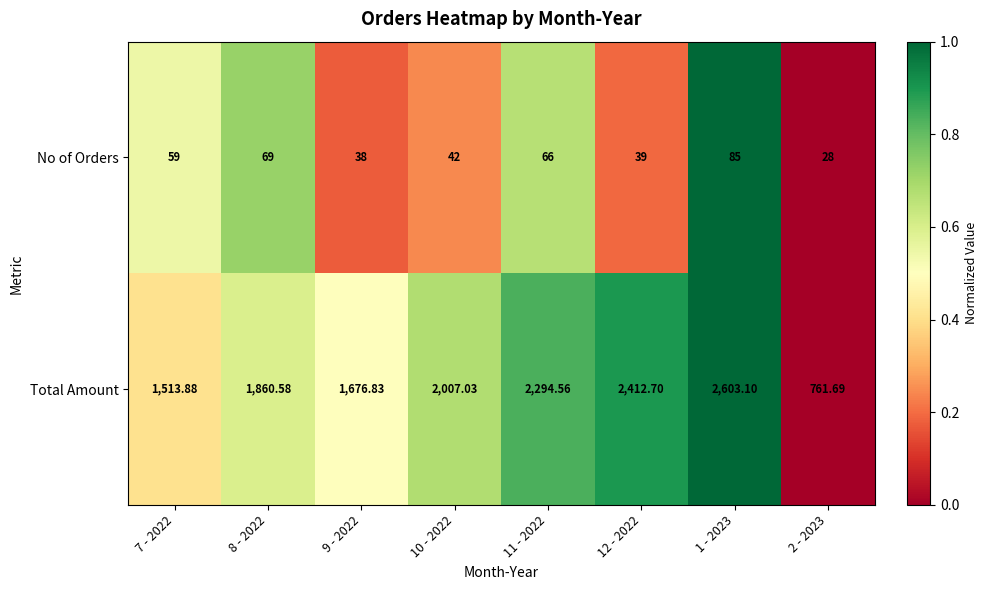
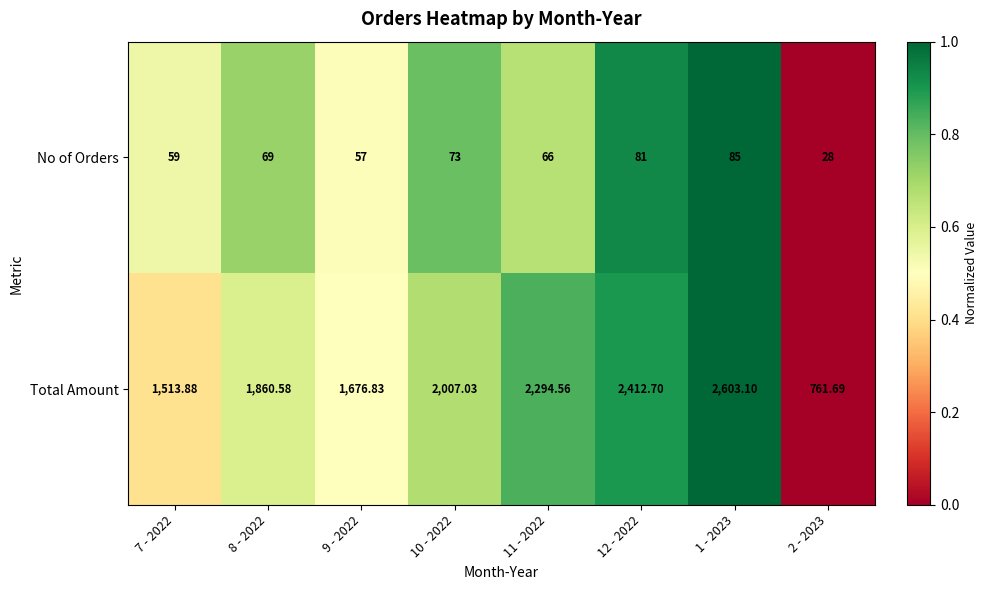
  {
    "No of Orders": {
      "7 - 2022": "59",
      "8 - 2022": "69",
-     "9 - 2022": "38",
-     "10 - 2022": "42",
+     "9 - 2022": "57",
+     "10 - 2022": "73",
      "11 - 2022": "66",
-     "12 - 2022": "39",
+     "12 - 2022": "81",
      "1 - 2023": "85",
      "2 - 2023": "28"
    },
    "Total Amount": {
      "7 - 2022": "1,513.88",
      "8 - 2022": "1,860.58",
      "9 - 2022": "1,676.83",
      "10 - 2022": "2,007.03",
      "11 - 2022": "2,294.56",
      "12 - 2022": "2,412.70",
      "1 - 2023": "2,603.10",
      "2 - 2023": "761.69"
    }
  }
